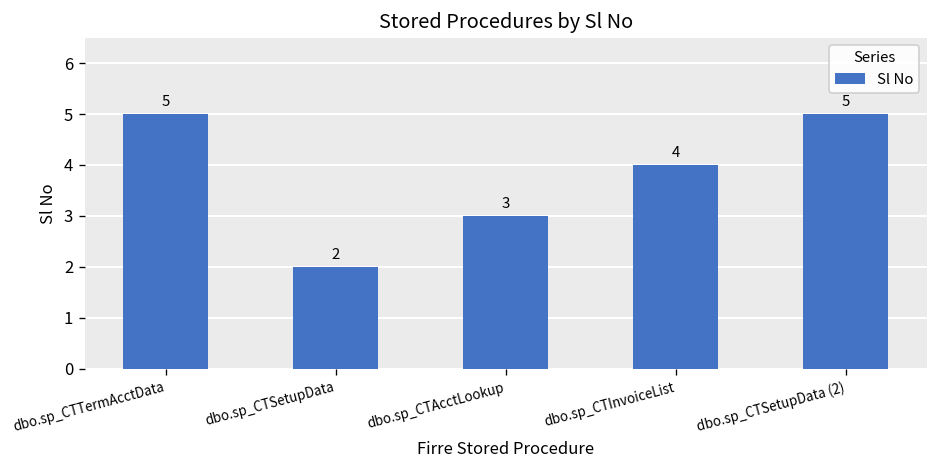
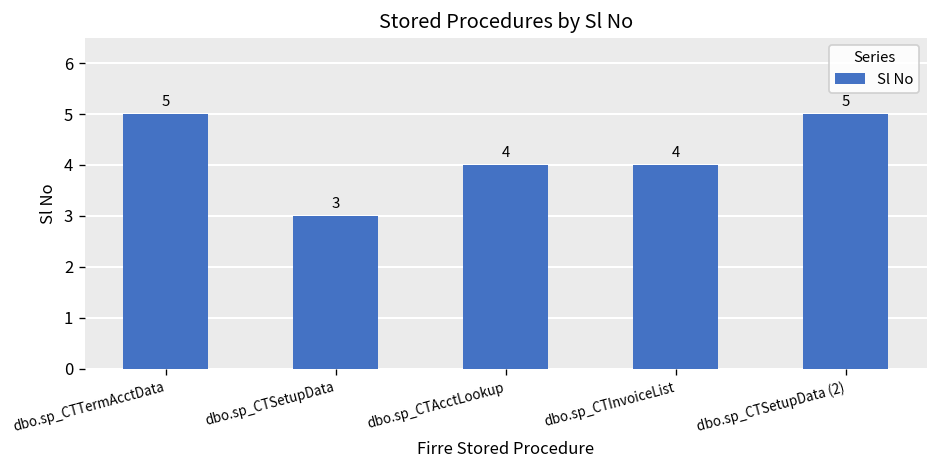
  {
    "dbo.sp_CTTermAcctData": 5,
-   "dbo.sp_CTSetupData": 2,
-   "dbo.sp_CTAcctLookup": 3,
+   "dbo.sp_CTSetupData": 3,
+   "dbo.sp_CTAcctLookup": 4,
    "dbo.sp_CTInvoiceList": 4
  }
